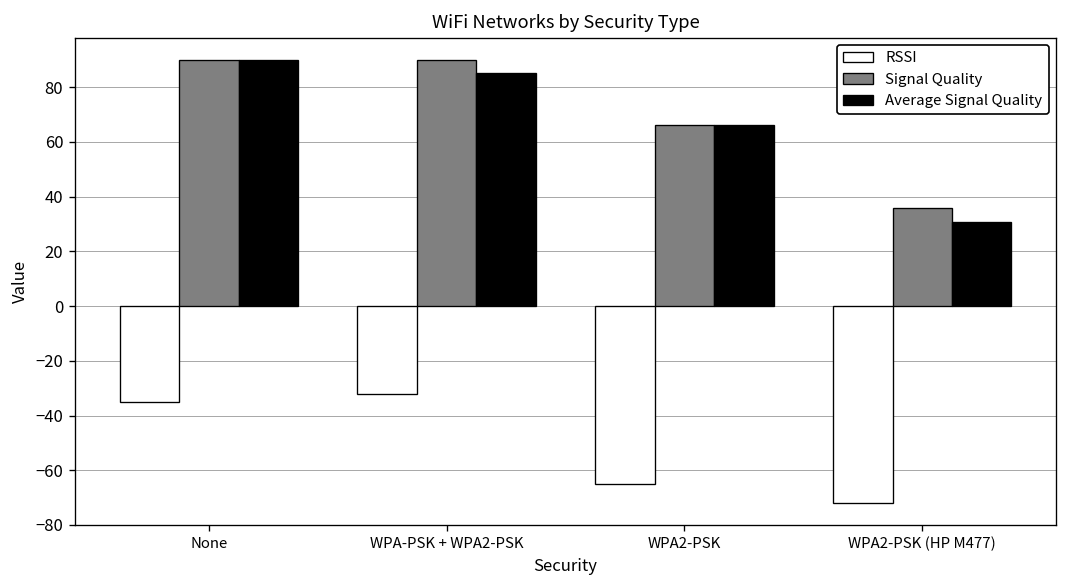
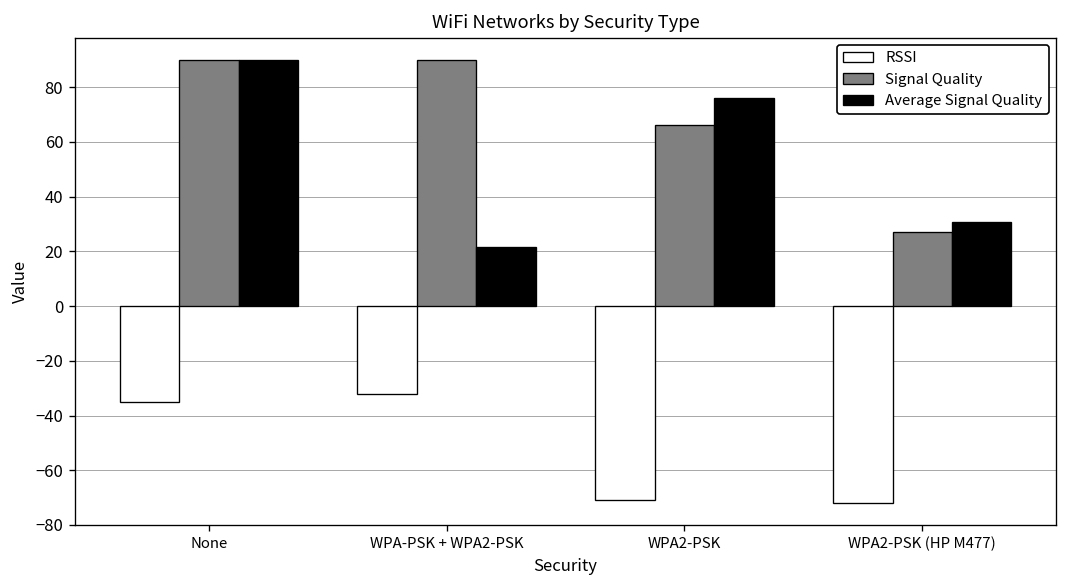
  {
    "RSSI": {
      "None": -35,
      "WPA-PSK + WPA2-PSK": -32,
-     "WPA2-PSK": -65,
+     "WPA2-PSK": -71,
      "WPA2-PSK (HP M477)": -72
    },
    "Signal Quality": {
      "None": 90,
      "WPA-PSK + WPA2-PSK": 90,
      "WPA2-PSK": 66,
-     "WPA2-PSK (HP M477)": 36
+     "WPA2-PSK (HP M477)": 27
    },
    "Average Signal Quality": {
      "None": 90,
-     "WPA-PSK + WPA2-PSK": 85,
-     "WPA2-PSK": 66,
+     "WPA-PSK + WPA2-PSK": 22,
+     "WPA2-PSK": 76,
      "WPA2-PSK (HP M477)": 31
    }
  }
